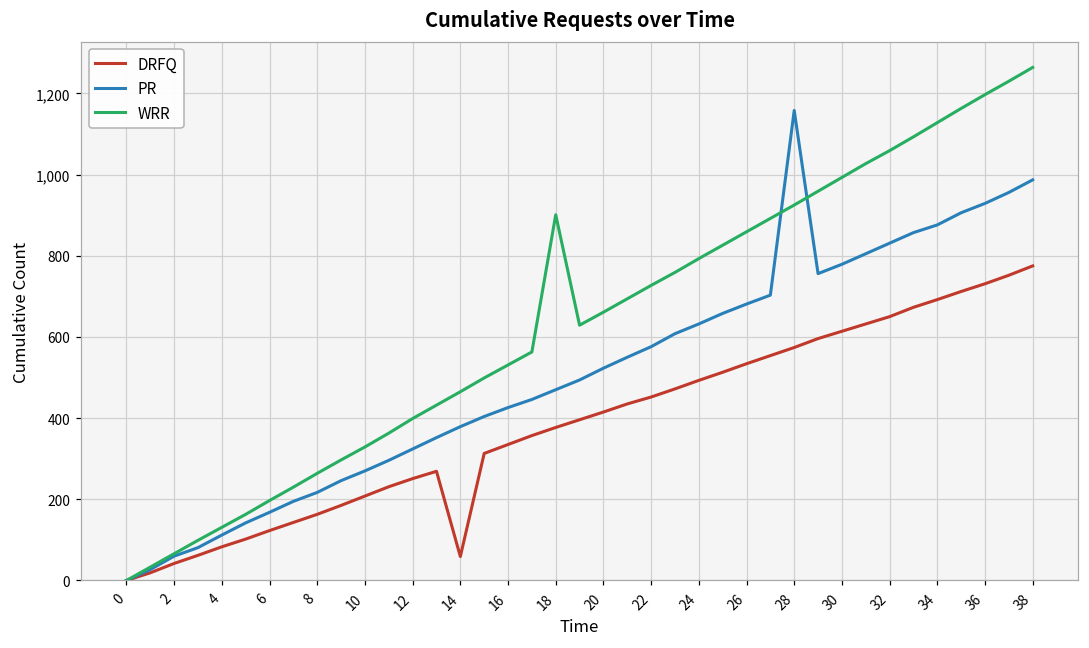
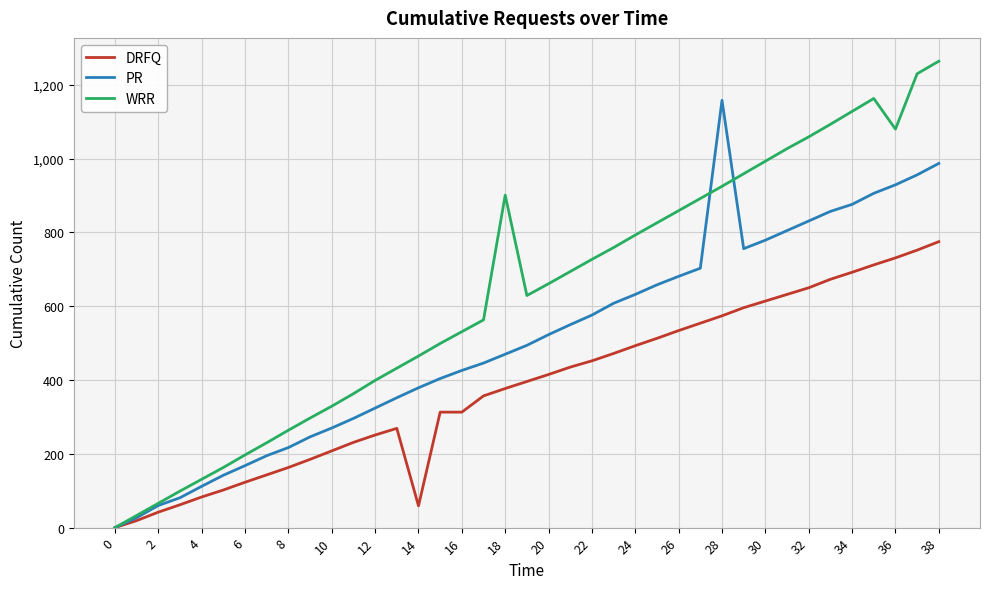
  {
    "DRFQ": {
      "2": "40",
      "4": "80",
      "6": "120",
      "8": "160",
      "10": "210",
      "12": "250",
      "14": "60",
-     "16": "340",
+     "16": "310",
      "18": "380",
      "20": "420",
      "22": "450",
      "24": "490",
      "26": "530",
      "28": "570",
      "30": "610",
      "32": "650",
      "34": "690",
      "36": "730",
      "38": "780"
    },
    "PR": {
      "4": "110",
      "6": "170",
      "8": "220",
      "10": "270",
      "12": "320",
      "14": "380",
      "16": "430",
      "18": "470",
      "20": "520",
      "22": "580",
      "24": "630",
      "26": "680",
      "28": "1,160",
      "30": "780",
      "32": "830",
      "34": "880",
      "36": "930",
      "38": "990"
    },
    "WRR": {
      "4": "130",
      "6": "200",
      "8": "260",
      "10": "330",
      "12": "400",
      "14": "470",
      "16": "530",
      "18": "900",
      "20": "660",
      "22": "730",
      "24": "790",
      "26": "860",
      "28": "930",
      "30": "990",
      "32": "1,060",
      "34": "1,130",
-     "36": "1,200",
+     "36": "1,080",
      "38": "1,260"
    }
  }
